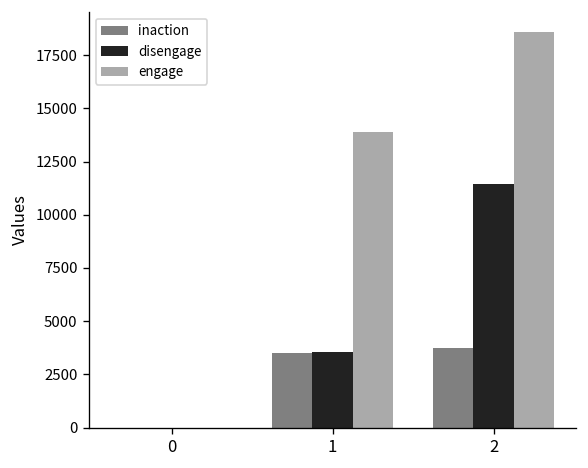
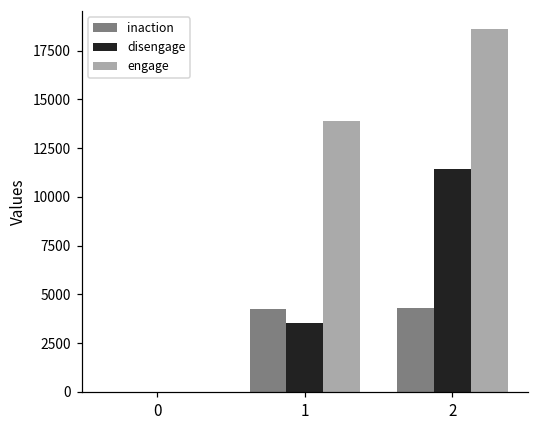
  {
    "inaction": {
      "0": 0,
-     "1": 3500,
-     "2": 3800
+     "1": 4200,
+     "2": 4300
    },
    "disengage": {
      "0": 0,
      "1": 3500,
      "2": 11400
    },
    "engage": {
      "0": 0,
      "1": 13900,
      "2": 18600
    }
  }
